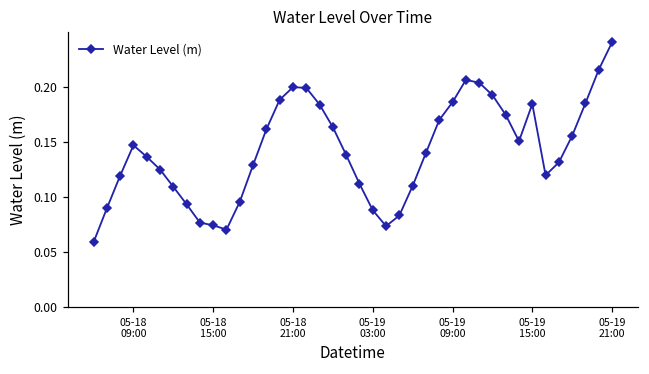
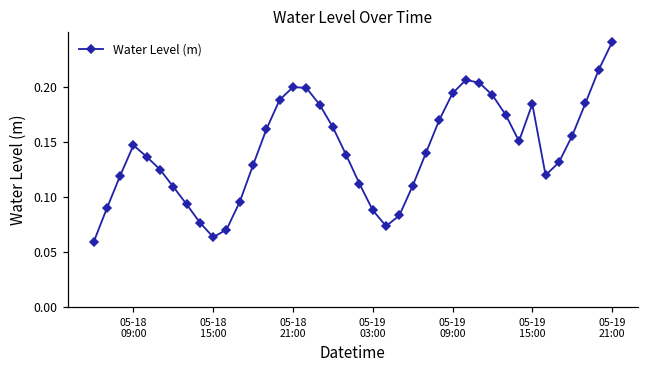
  {
    "05-18 09:00": 0.15,
-   "05-18 15:00": 0.07,
+   "05-18 15:00": 0.06,
    "05-18 21:00": 0.20,
    "05-19 03:00": 0.09,
-   "05-19 09:00": 0.186,
+   "05-19 09:00": 0.194,
    "05-19 15:00": 0.18,
    "05-19 21:00": 0.24
  }
